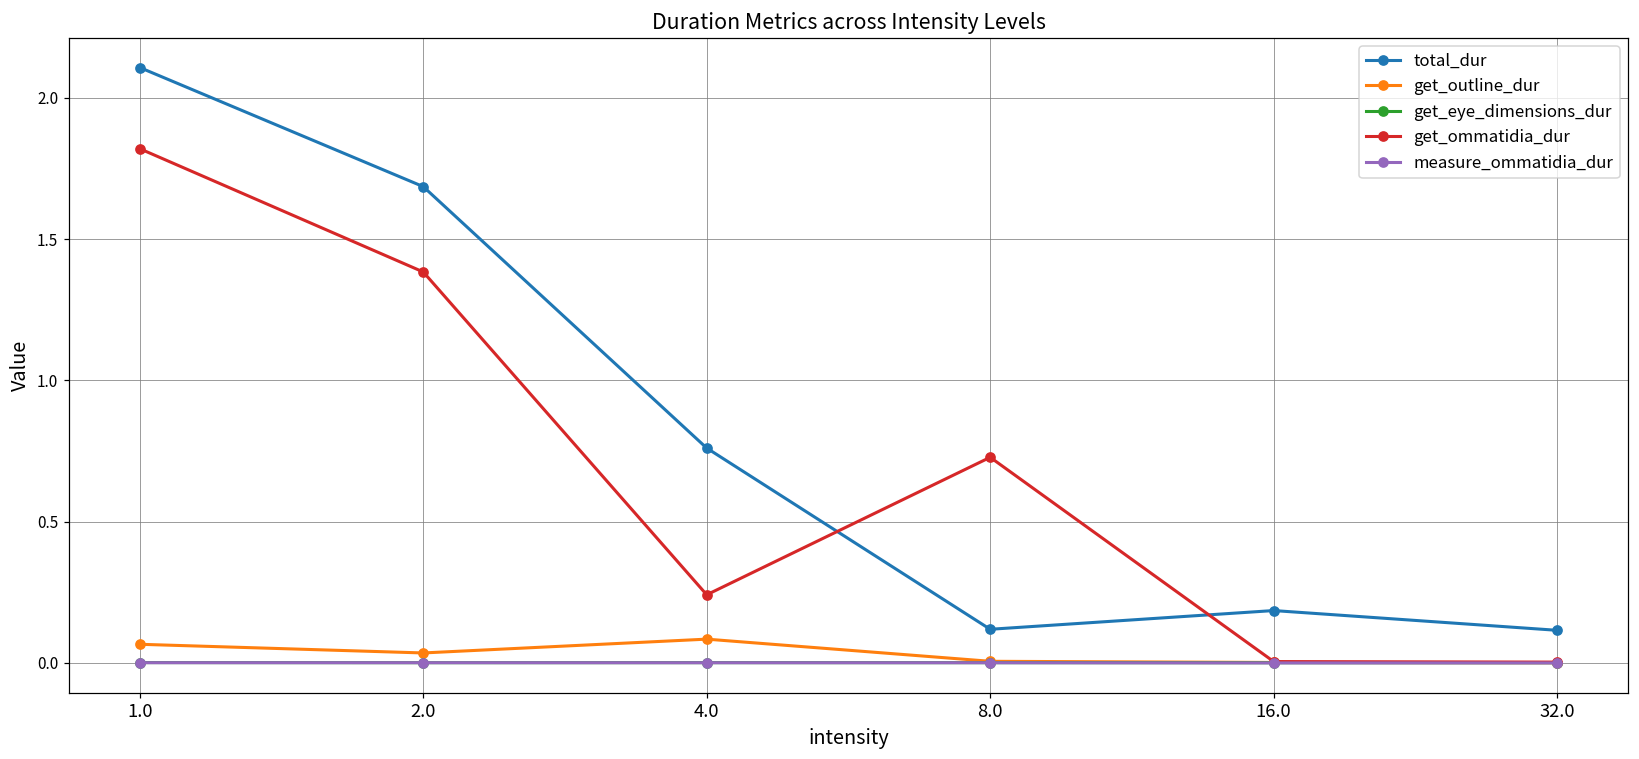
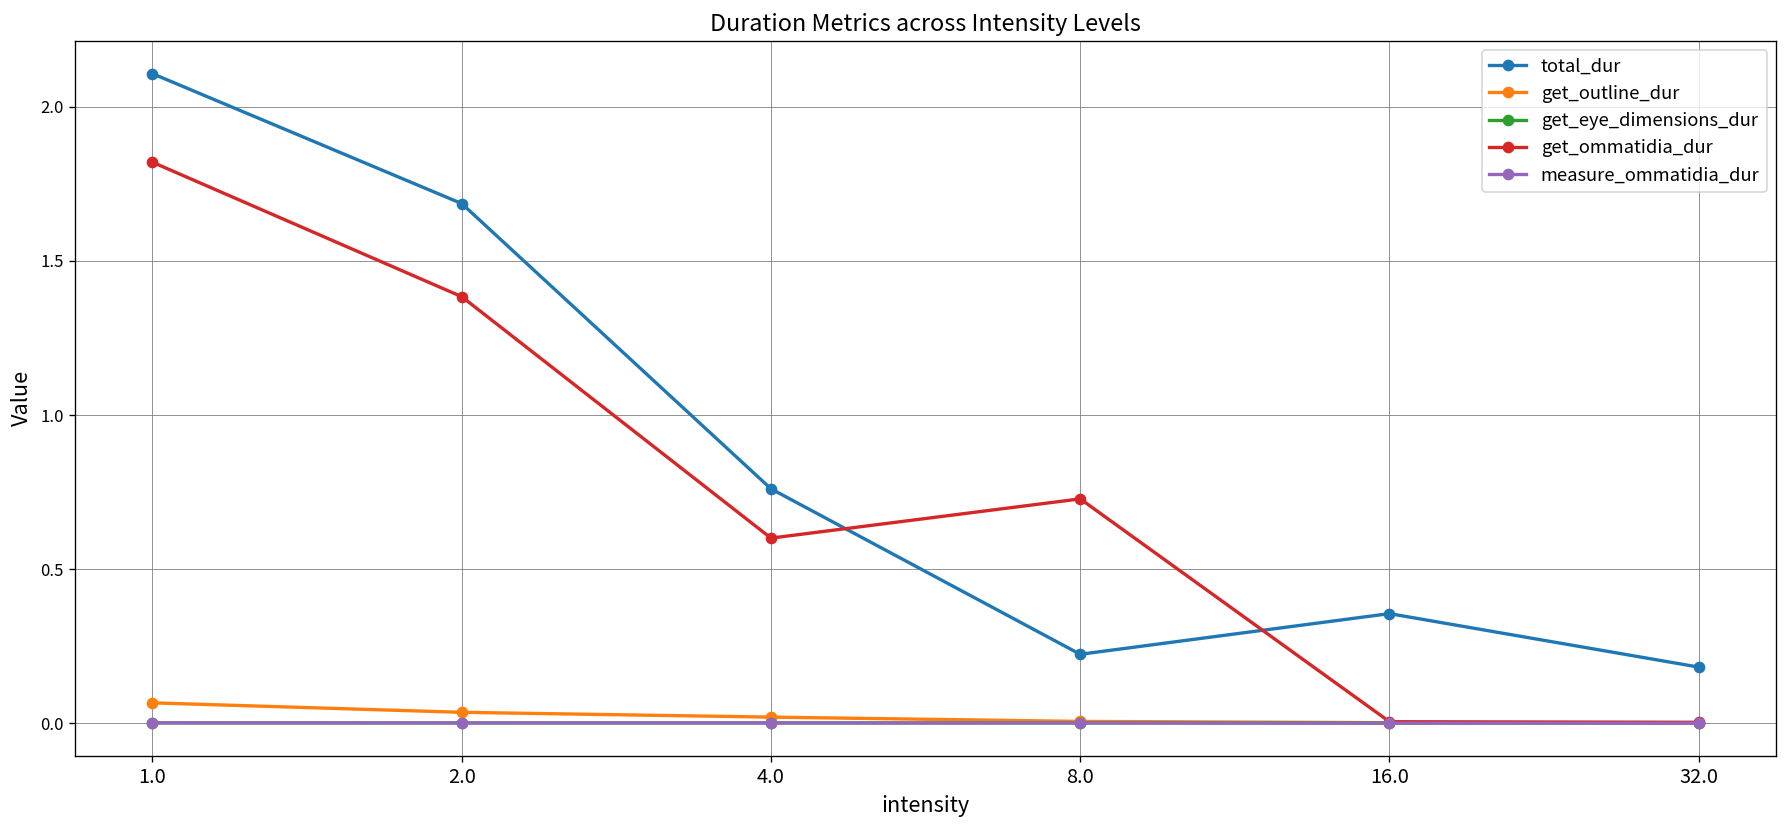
  {
    "total_dur": {
      "1.0": 2.11,
      "2.0": 1.69,
      "4.0": 0.76,
-     "8.0": 0.12,
-     "16.0": 0.19,
-     "32.0": 0.12
+     "8.0": 0.22,
+     "16.0": 0.36,
+     "32.0": 0.18
    },
    "get_outline_dur": {
      "1.0": 0.07,
      "2.0": 0.04,
-     "4.0": 0.08
+     "4.0": 0.02
    },
    "get_ommatidia_dur": {
      "1.0": 1.82,
      "2.0": 1.38,
-     "4.0": 0.24,
+     "4.0": 0.60,
      "8.0": 0.73
    }
  }
